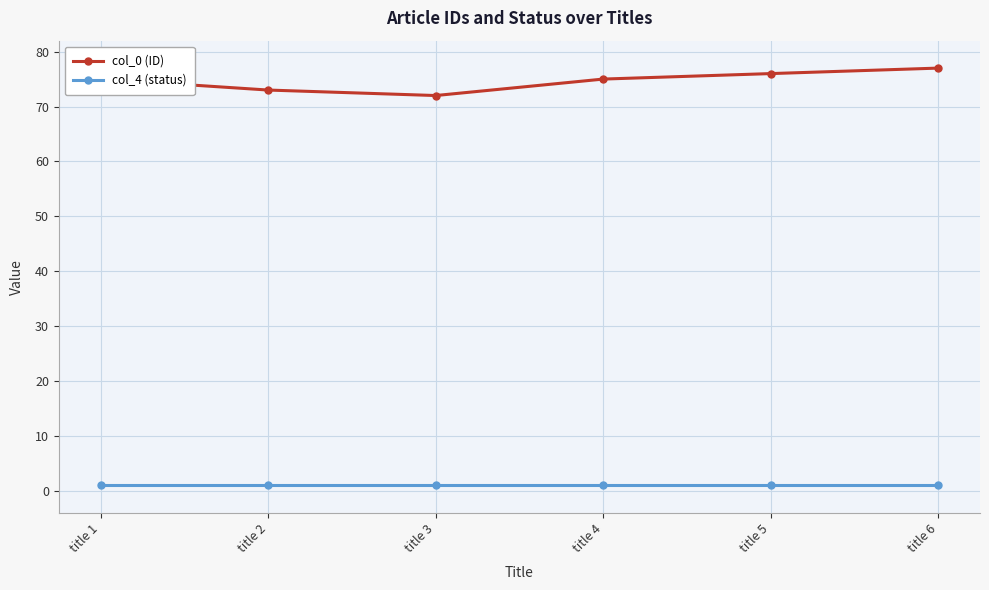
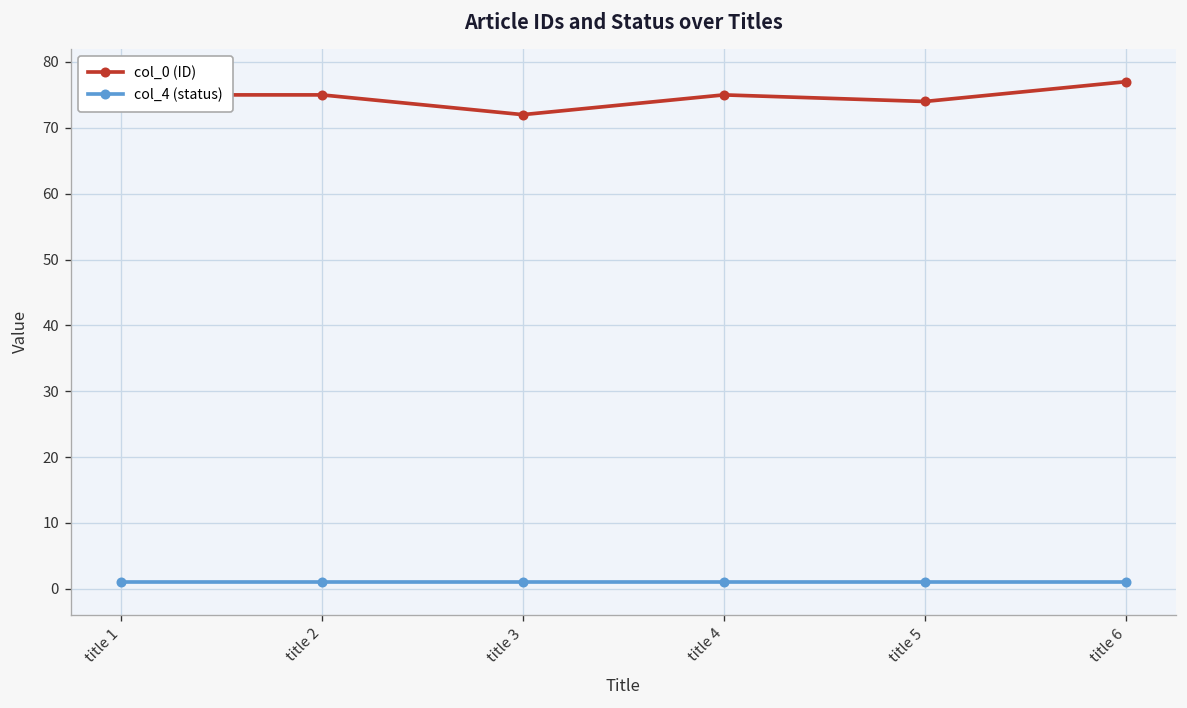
  {
    "col_0 (ID)": {
-     "title 2": 73,
+     "title 2": 75,
      "title 3": 72,
      "title 4": 75,
-     "title 5": 76,
+     "title 5": 74,
      "title 6": 77
    },
    "col_4 (status)": {
      "title 1": 1,
      "title 2": 1,
      "title 3": 1,
      "title 4": 1,
      "title 5": 1,
      "title 6": 1
    }
  }
